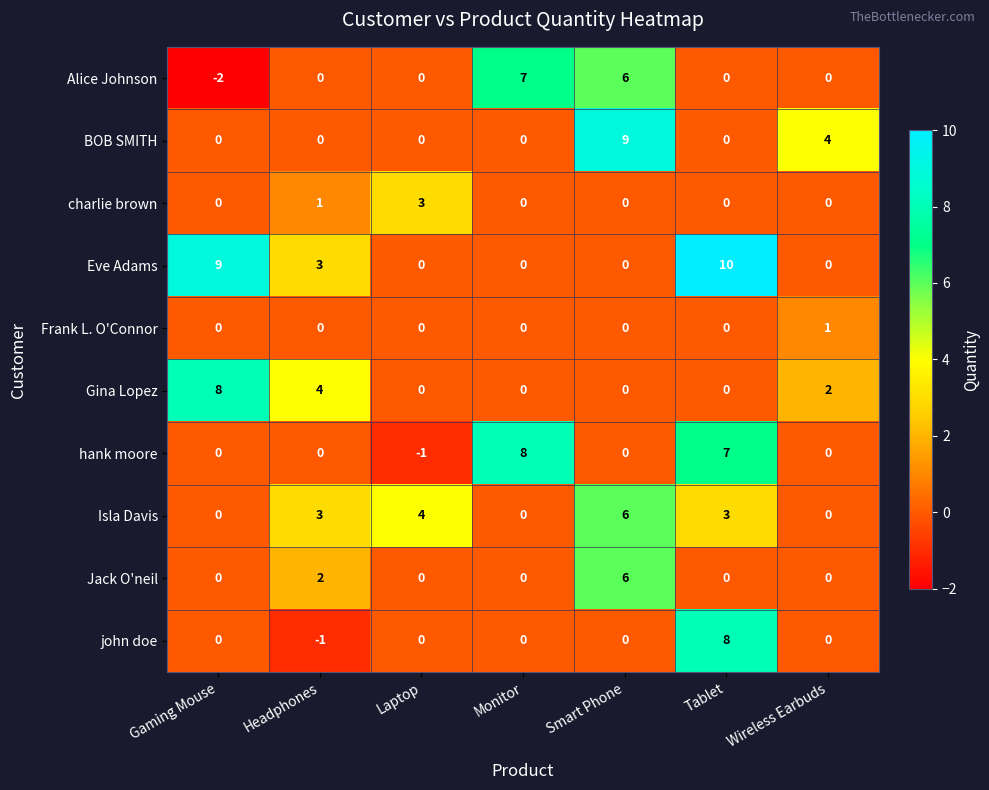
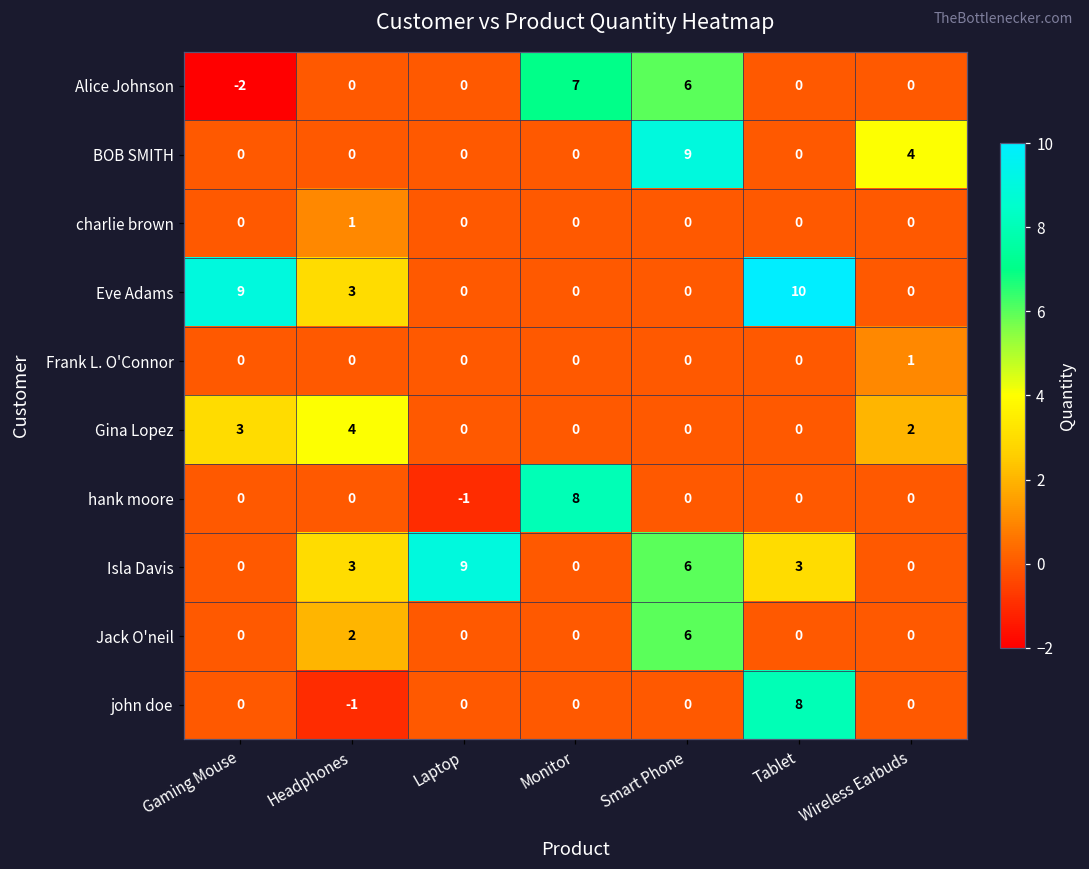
  {
    "Alice Johnson": {
      "Gaming Mouse": -2,
      "Headphones": 0,
      "Laptop": 0,
      "Monitor": 7,
      "Smart Phone": 6,
      "Tablet": 0,
      "Wireless Earbuds": 0
    },
    "BOB SMITH": {
      "Gaming Mouse": 0,
      "Headphones": 0,
      "Laptop": 0,
      "Monitor": 0,
      "Smart Phone": 9,
      "Tablet": 0,
      "Wireless Earbuds": 4
    },
    "charlie brown": {
      "Gaming Mouse": 0,
      "Headphones": 1,
-     "Laptop": 3,
+     "Laptop": 0,
      "Monitor": 0,
      "Smart Phone": 0,
      "Tablet": 0,
      "Wireless Earbuds": 0
    },
    "Eve Adams": {
      "Gaming Mouse": 9,
      "Headphones": 3,
      "Laptop": 0,
      "Monitor": 0,
      "Smart Phone": 0,
      "Tablet": 10,
      "Wireless Earbuds": 0
    },
    "Frank L. O'Connor": {
      "Gaming Mouse": 0,
      "Headphones": 0,
      "Laptop": 0,
      "Monitor": 0,
      "Smart Phone": 0,
      "Tablet": 0,
      "Wireless Earbuds": 1
    },
    "Gina Lopez": {
-     "Gaming Mouse": 8,
+     "Gaming Mouse": 3,
      "Headphones": 4,
      "Laptop": 0,
      "Monitor": 0,
      "Smart Phone": 0,
      "Tablet": 0,
      "Wireless Earbuds": 2
    },
    "hank moore": {
      "Gaming Mouse": 0,
      "Headphones": 0,
      "Laptop": -1,
      "Monitor": 8,
      "Smart Phone": 0,
-     "Tablet": 7,
+     "Tablet": 0,
      "Wireless Earbuds": 0
    },
    "Isla Davis": {
      "Gaming Mouse": 0,
      "Headphones": 3,
-     "Laptop": 4,
+     "Laptop": 9,
      "Monitor": 0,
      "Smart Phone": 6,
      "Tablet": 3,
      "Wireless Earbuds": 0
    },
    "Jack O'neil": {
      "Gaming Mouse": 0,
      "Headphones": 2,
      "Laptop": 0,
      "Monitor": 0,
      "Smart Phone": 6,
      "Tablet": 0,
      "Wireless Earbuds": 0
    },
    "john doe": {
      "Gaming Mouse": 0,
      "Headphones": -1,
      "Laptop": 0,
      "Monitor": 0,
      "Smart Phone": 0,
      "Tablet": 8,
      "Wireless Earbuds": 0
    }
  }
